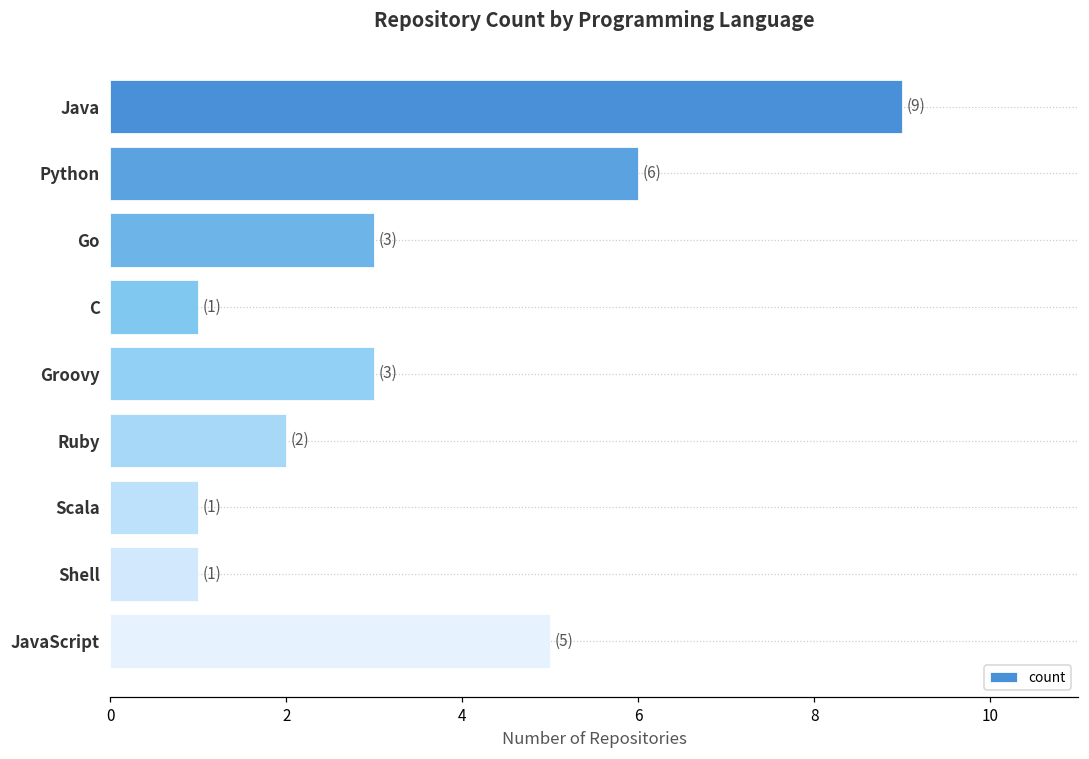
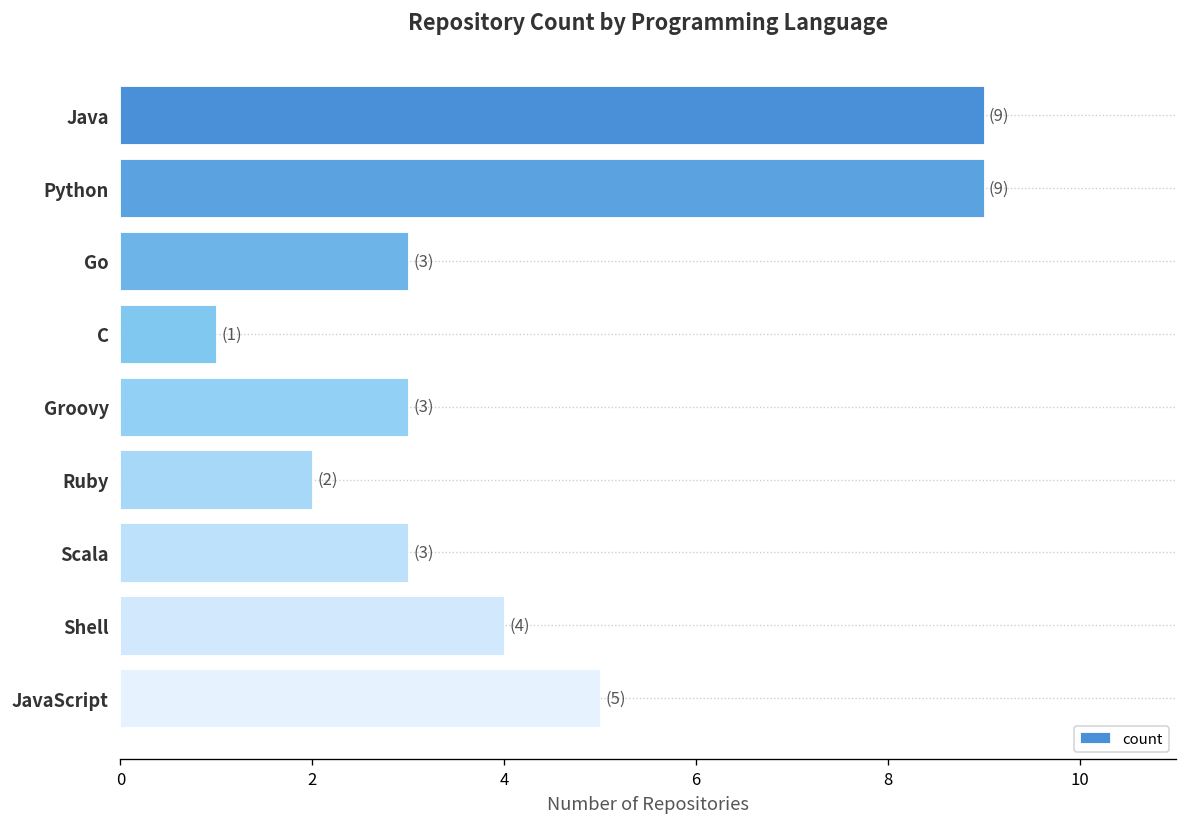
  {
    "Java": "(9)",
-   "Python": "(6)",
+   "Python": "(9)",
    "Go": "(3)",
    "C": "(1)",
    "Groovy": "(3)",
    "Ruby": "(2)",
-   "Scala": "(1)",
-   "Shell": "(1)",
+   "Scala": "(3)",
+   "Shell": "(4)",
    "JavaScript": "(5)"
  }
